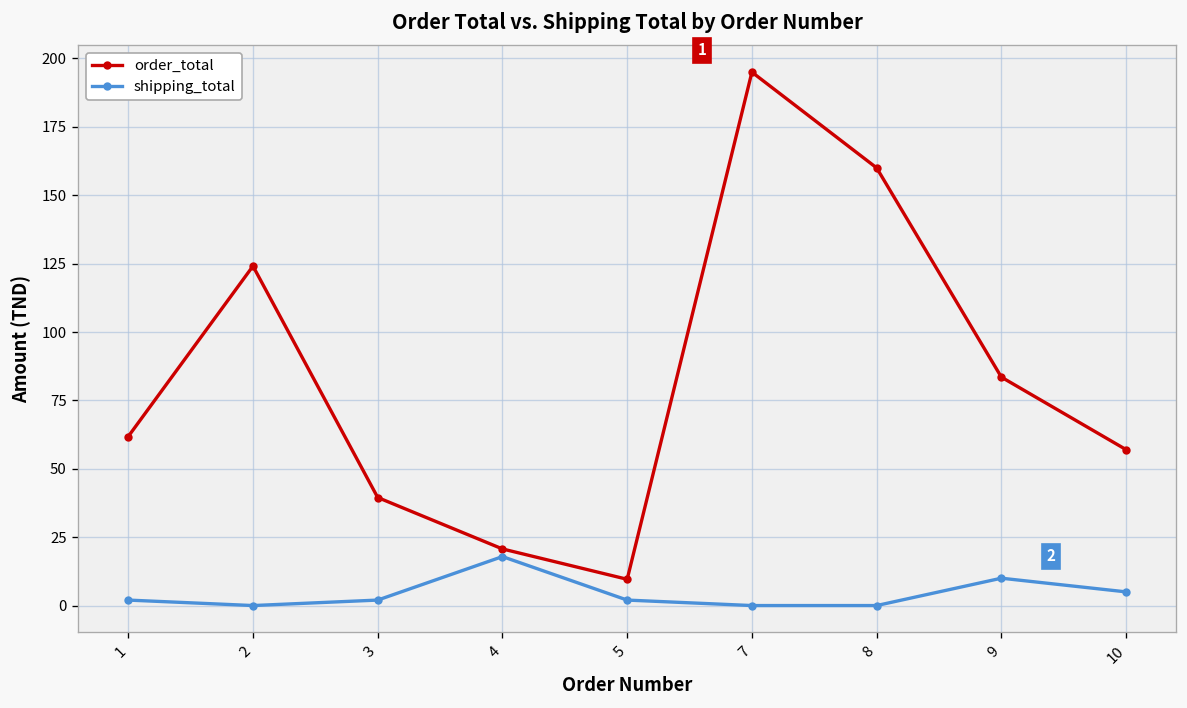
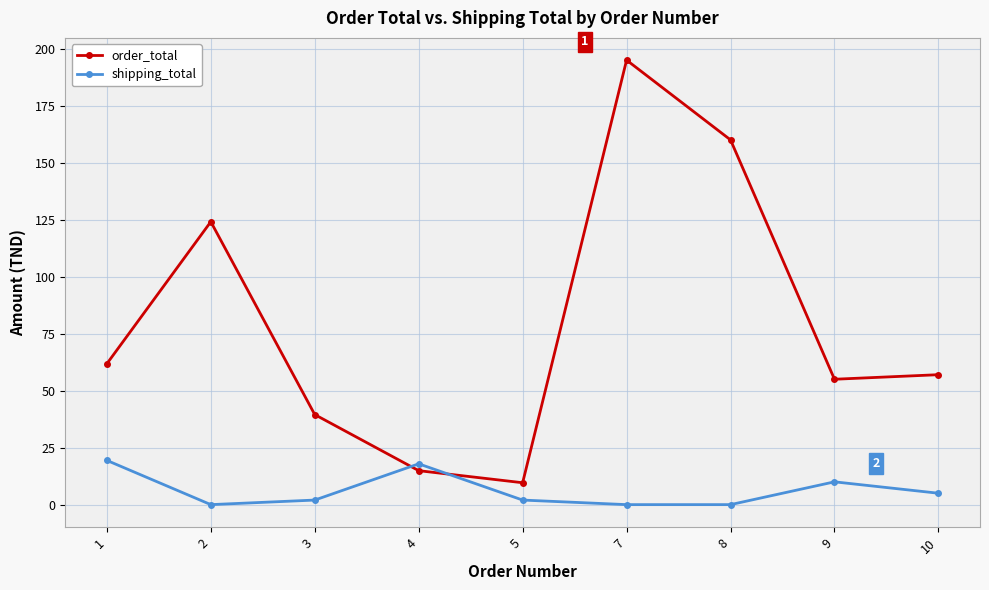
  {
    "order_total": {
      "1": 62,
      "2": 124,
      "3": 40,
-     "4": 21,
+     "4": 15,
      "5": 10,
      "7": 195,
      "8": 160,
-     "9": 84,
+     "9": 55,
      "10": 57
    },
    "shipping_total": {
-     "1": 2,
+     "1": 19,
      "2": 0,
      "3": 2,
      "4": 18,
      "5": 2,
      "7": 0,
      "8": 0,
      "9": 10,
      "10": 5
    }
  }
